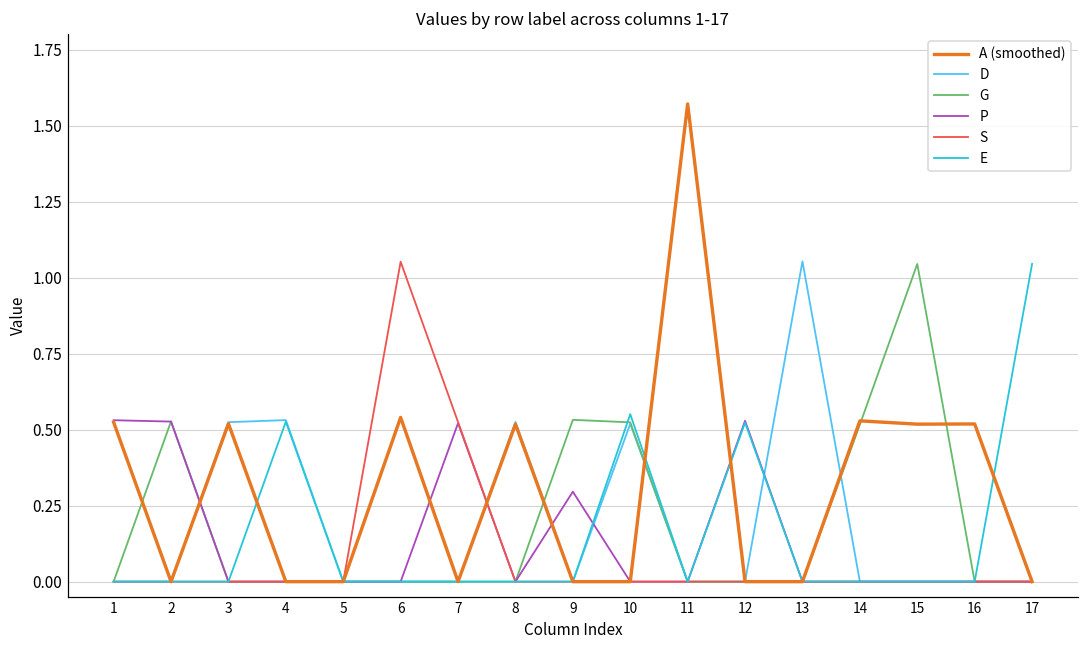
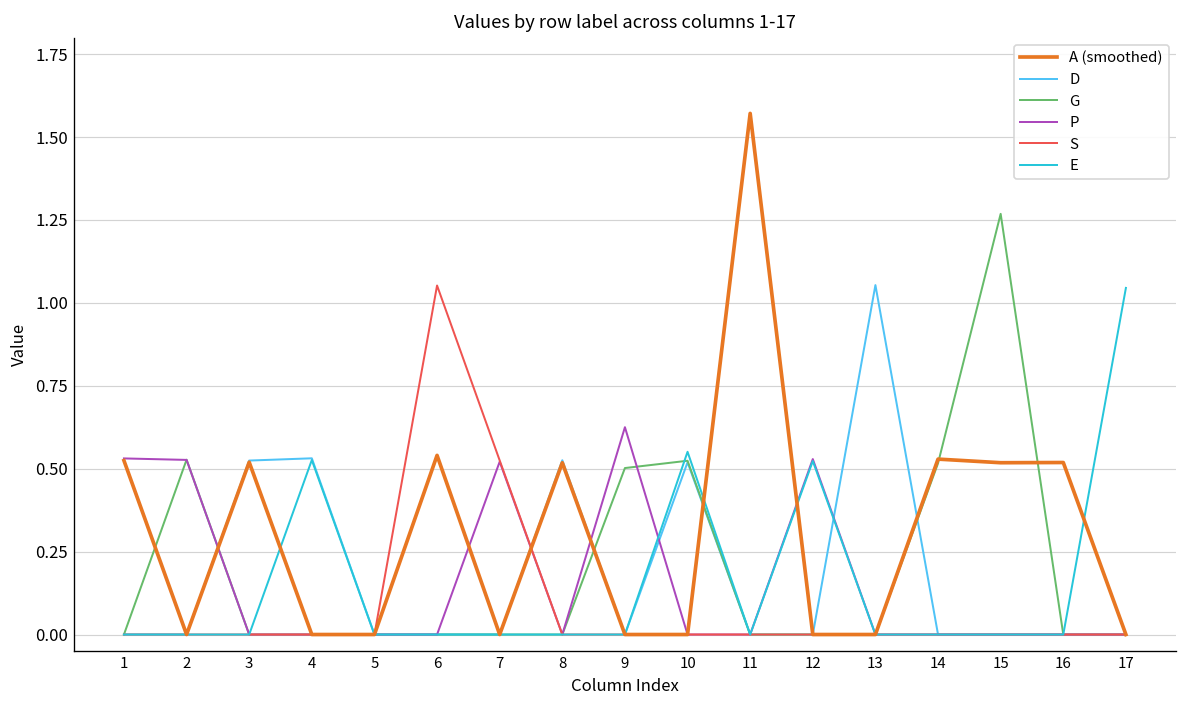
  {
    "G": {
-     "9": 0.53,
+     "9": 0.50,
      "14": 0.52,
-     "15": 1.04
+     "15": 1.27
    },
    "P": {
-     "9": 0.30
+     "9": 0.63
    }
  }
